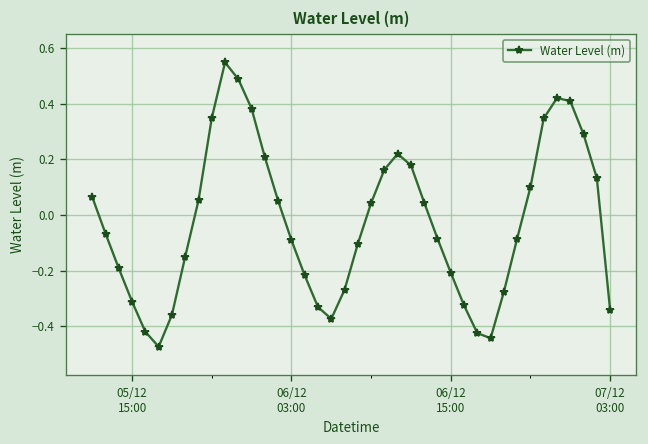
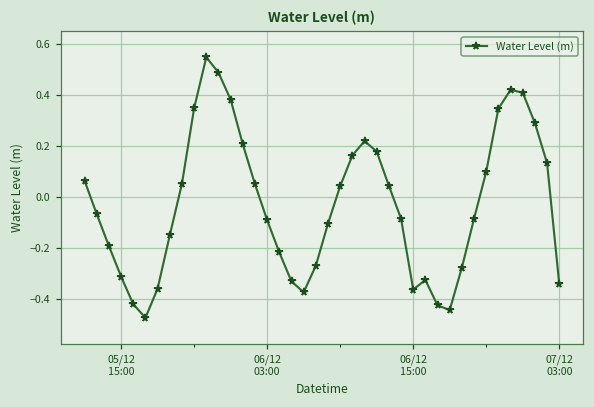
  {
    "05/12 15:00": -0.31,
    "06/12 03:00": -0.09,
-   "06/12 15:00": -0.21,
+   "06/12 15:00": -0.36,
    "07/12 03:00": -0.34
  }
